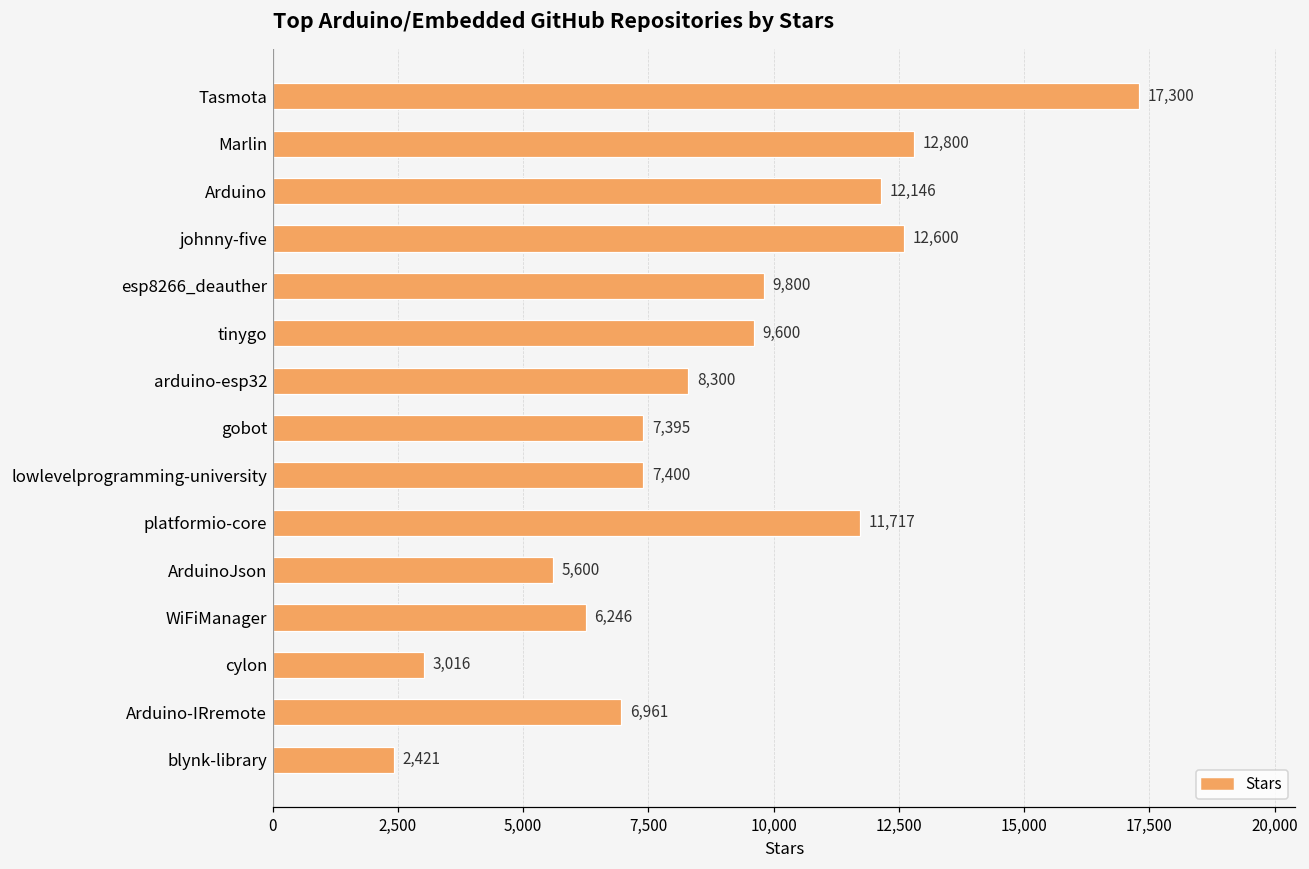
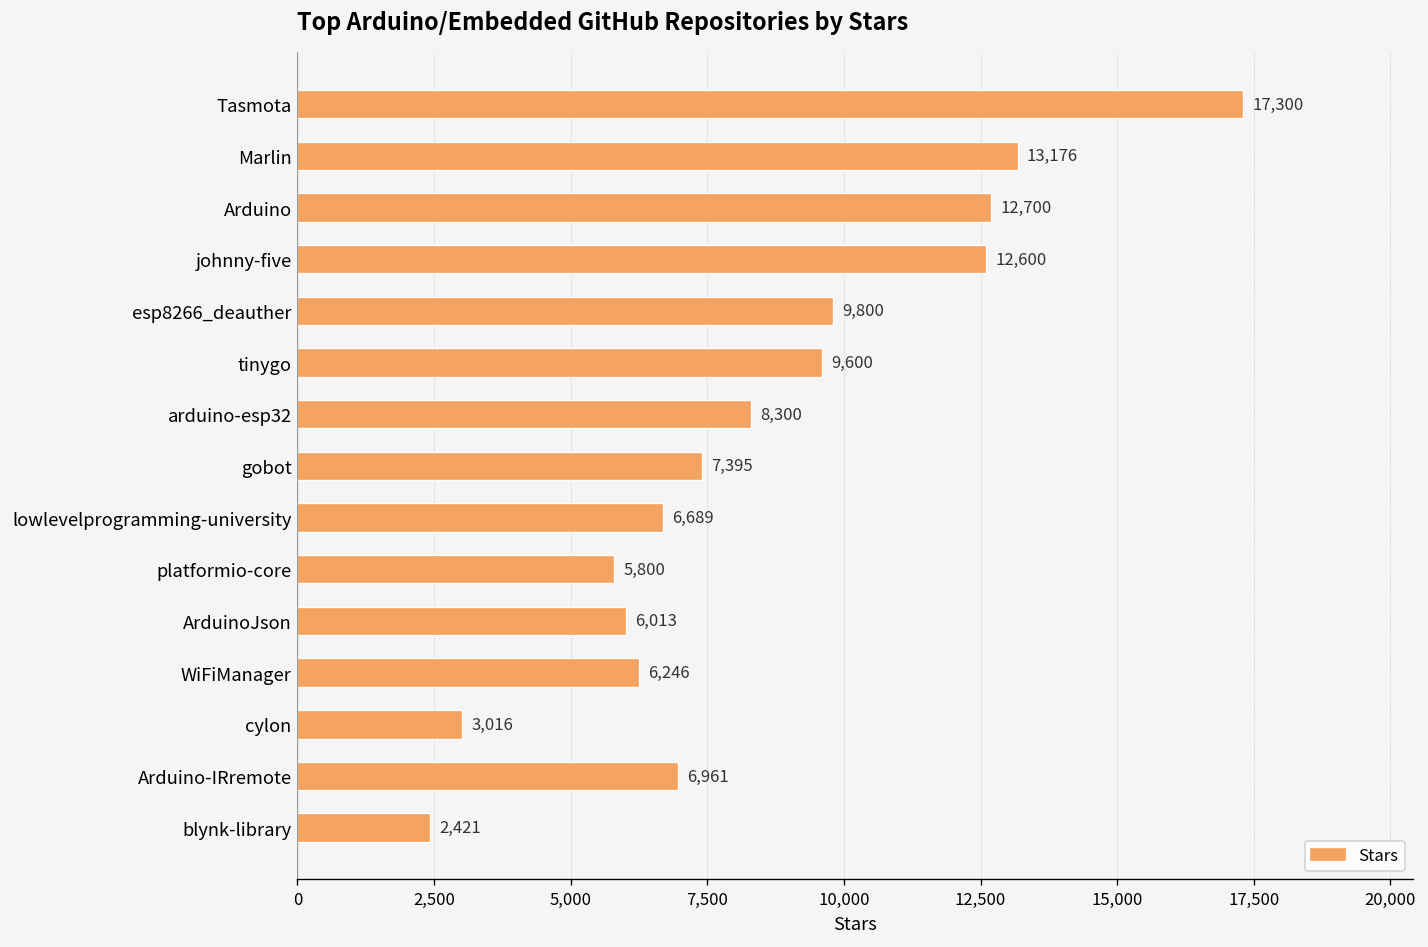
  {
    "Tasmota": "17,300",
-   "Marlin": "12,800",
-   "Arduino": "12,146",
+   "Marlin": "13,176",
+   "Arduino": "12,700",
    "johnny-five": "12,600",
    "esp8266_deauther": "9,800",
    "tinygo": "9,600",
    "arduino-esp32": "8,300",
    "gobot": "7,395",
-   "lowlevelprogramming-university": "7,400",
-   "platformio-core": "11,717",
-   "ArduinoJson": "5,600",
+   "lowlevelprogramming-university": "6,689",
+   "platformio-core": "5,800",
+   "ArduinoJson": "6,013",
    "WiFiManager": "6,246",
    "cylon": "3,016",
    "Arduino-IRremote": "6,961",
    "blynk-library": "2,421"
  }
